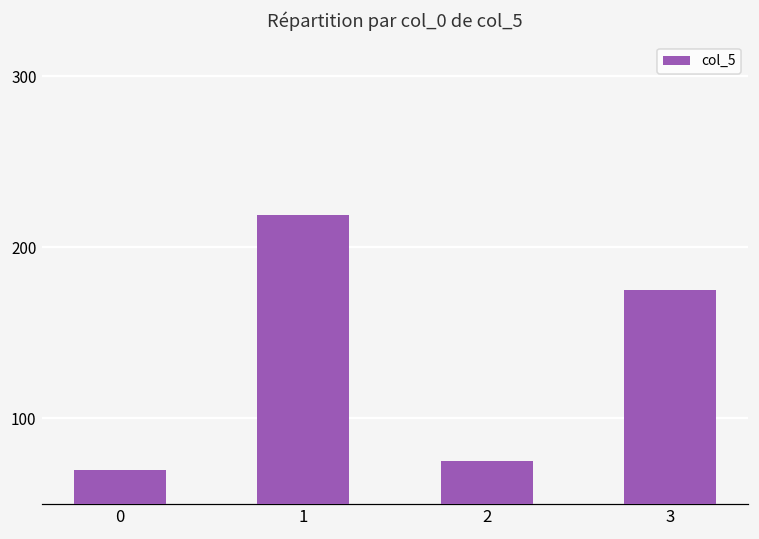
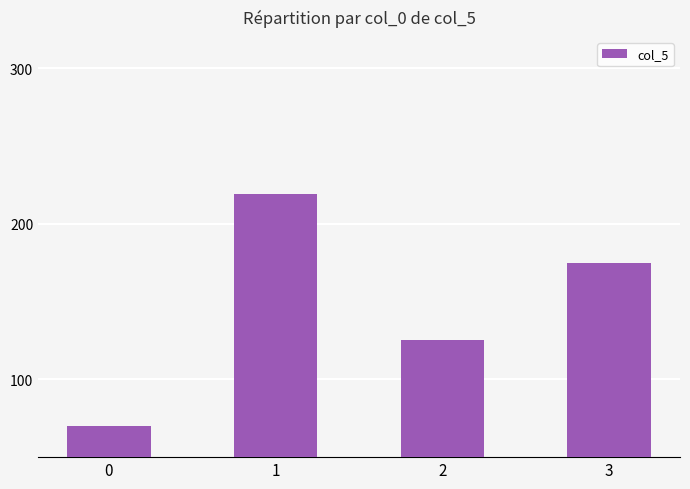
  {
    "0": 70,
    "1": 219,
-   "2": 75,
+   "2": 125,
    "3": 175
  }
